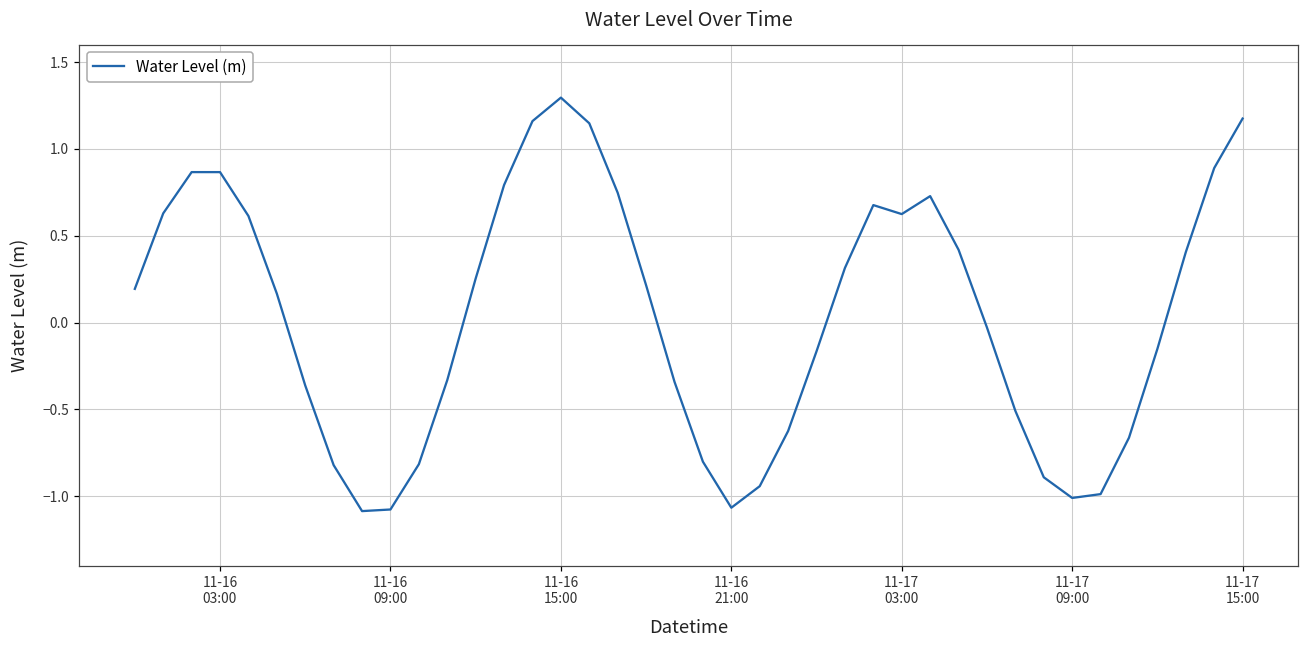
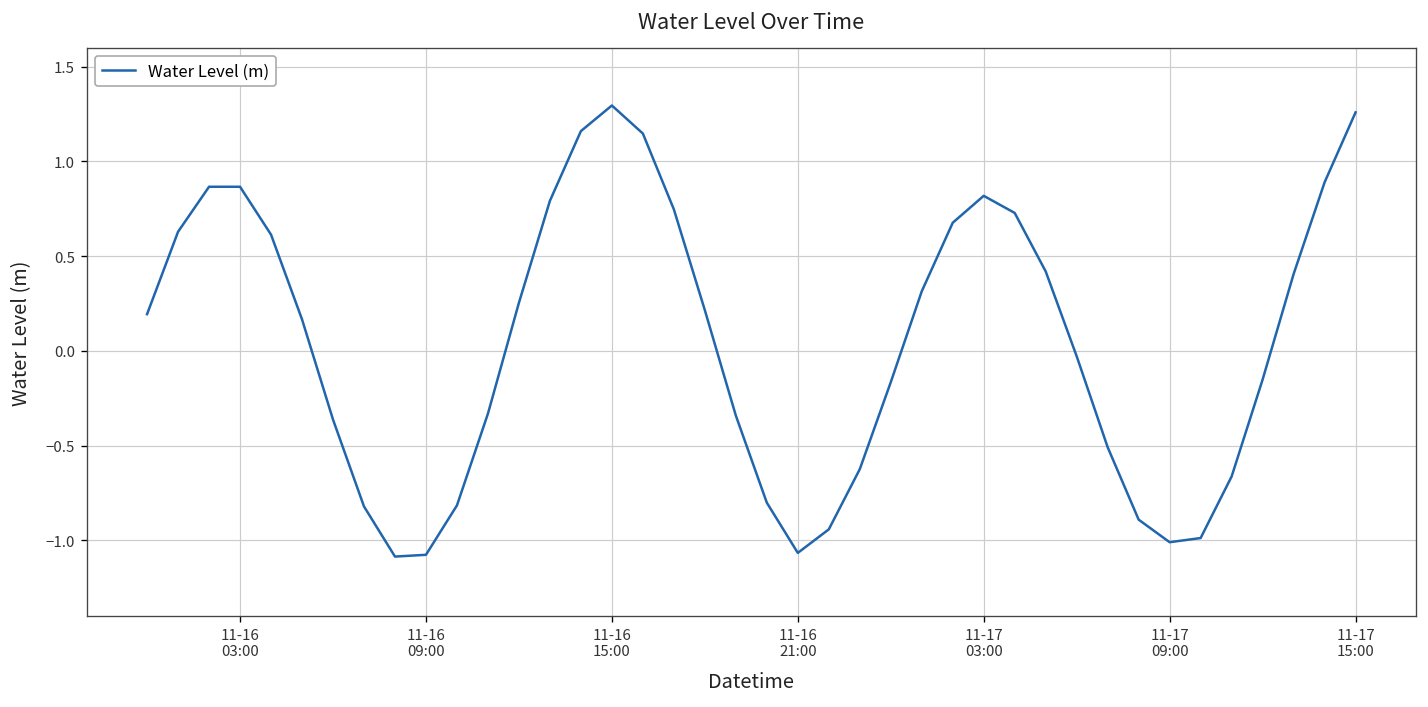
  {
    "11-16 03:00": 0.87,
    "11-16 09:00": -1.08,
    "11-16 15:00": 1.30,
    "11-16 21:00": -1.07,
-   "11-17 03:00": 0.62,
+   "11-17 03:00": 0.82,
    "11-17 09:00": -1.01,
-   "11-17 15:00": 1.17
+   "11-17 15:00": 1.26
  }
